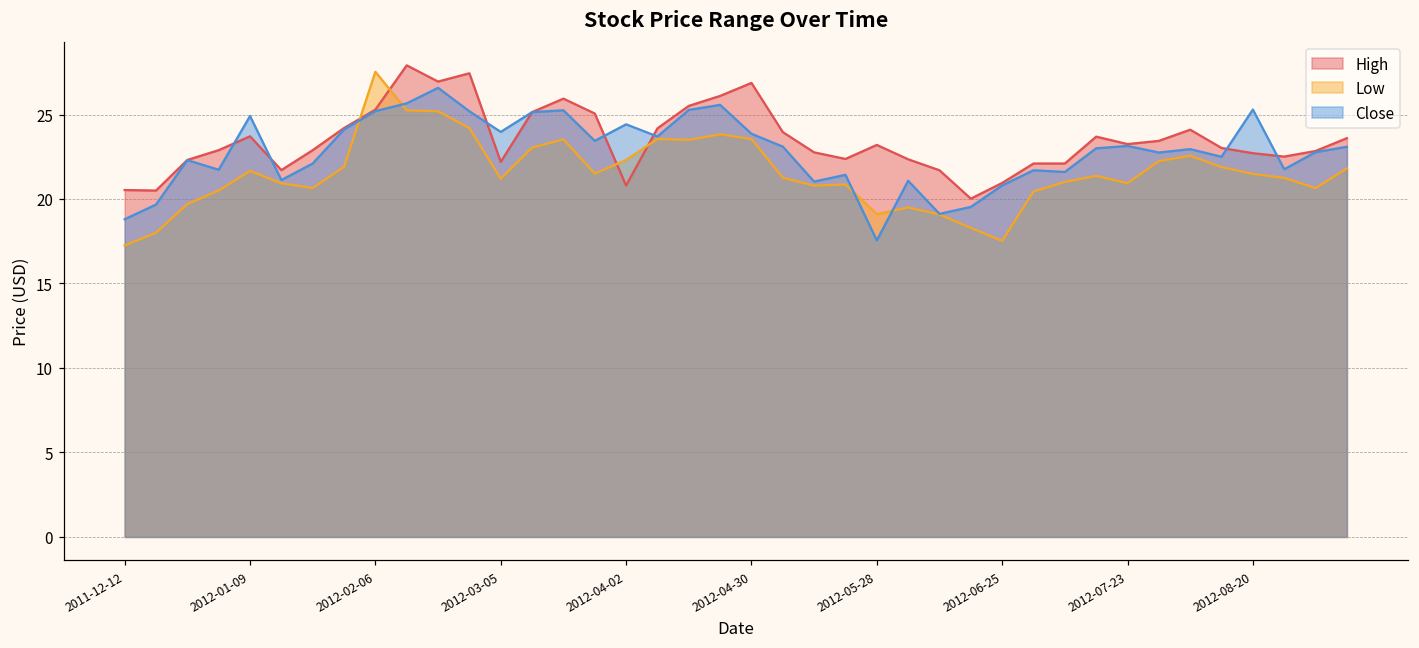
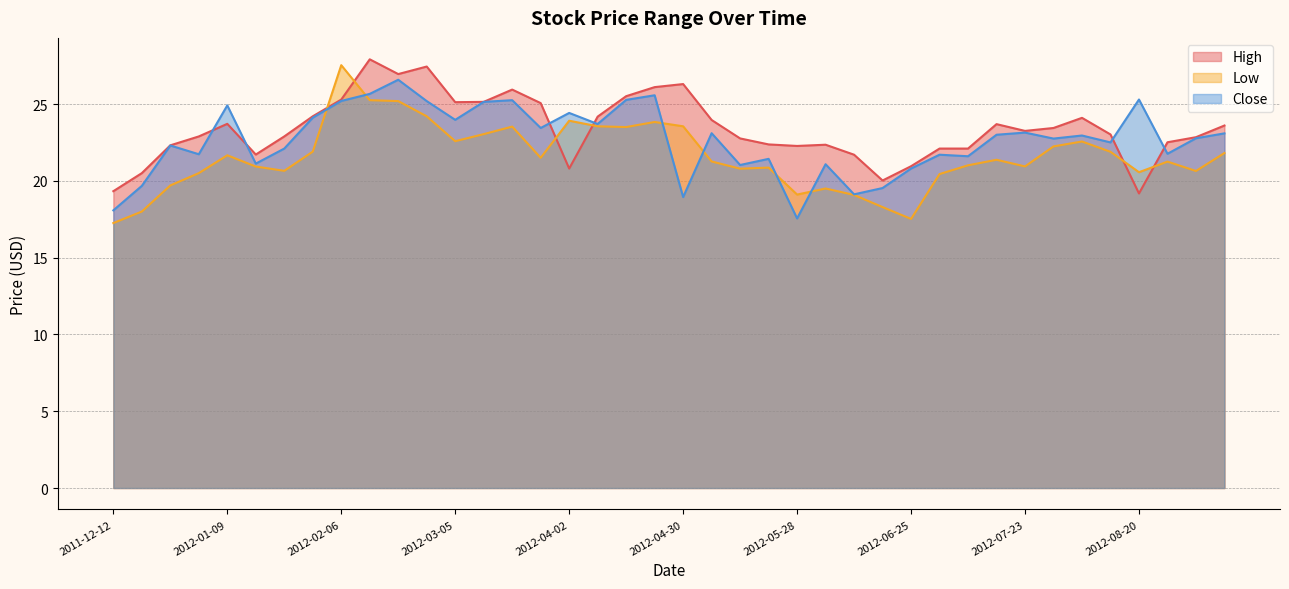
  {
    "High": {
-     "2011-12-12": 20.5,
+     "2011-12-12": 19.3,
      "2012-01-09": 23.7,
-     "2012-03-05": 22.2,
+     "2012-03-05": 25.1,
      "2012-04-02": 20.8,
-     "2012-04-30": 26.9,
-     "2012-05-28": 23.2,
-     "2012-08-20": 22.7
+     "2012-04-30": 26.3,
+     "2012-05-28": 22.3,
+     "2012-08-20": 19.2
    },
    "Low": {
      "2011-12-12": 17.3,
      "2012-01-09": 21.7,
      "2012-02-06": 27.5,
-     "2012-03-05": 21.2,
-     "2012-04-02": 22.3,
+     "2012-03-05": 22.6,
+     "2012-04-02": 23.9,
      "2012-04-30": 23.5,
      "2012-05-28": 19.1,
      "2012-06-25": 17.5,
      "2012-07-23": 20.9,
-     "2012-08-20": 21.5
+     "2012-08-20": 20.6
    },
    "Close": {
-     "2011-12-12": 18.8,
+     "2011-12-12": 18.1,
      "2012-01-09": 24.9,
      "2012-03-05": 24.0,
      "2012-04-02": 24.4,
-     "2012-04-30": 23.9,
+     "2012-04-30": 18.9,
      "2012-05-28": 17.5,
      "2012-08-20": 25.3
    }
  }
